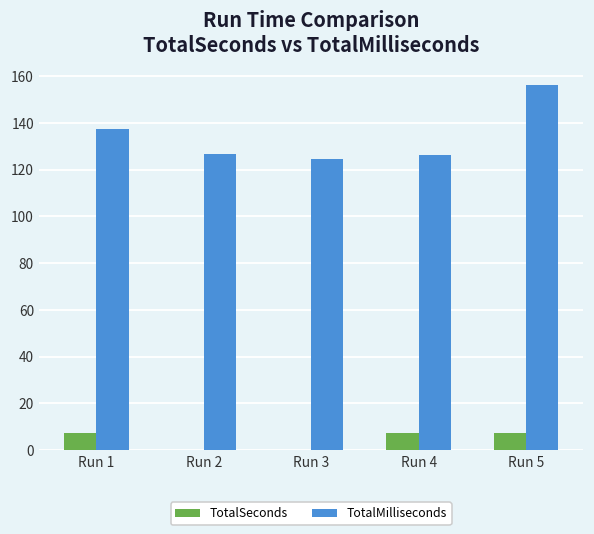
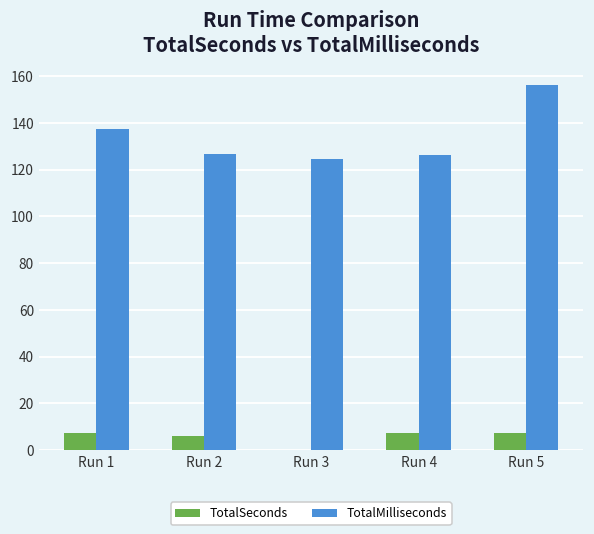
  {
    "TotalSeconds": {
      "Run 1": 7,
-     "Run 2": 0,
+     "Run 2": 6,
      "Run 4": 7,
      "Run 5": 7
    },
    "TotalMilliseconds": {
      "Run 1": 137,
      "Run 2": 127,
      "Run 3": 125,
      "Run 4": 126,
      "Run 5": 156
    }
  }
